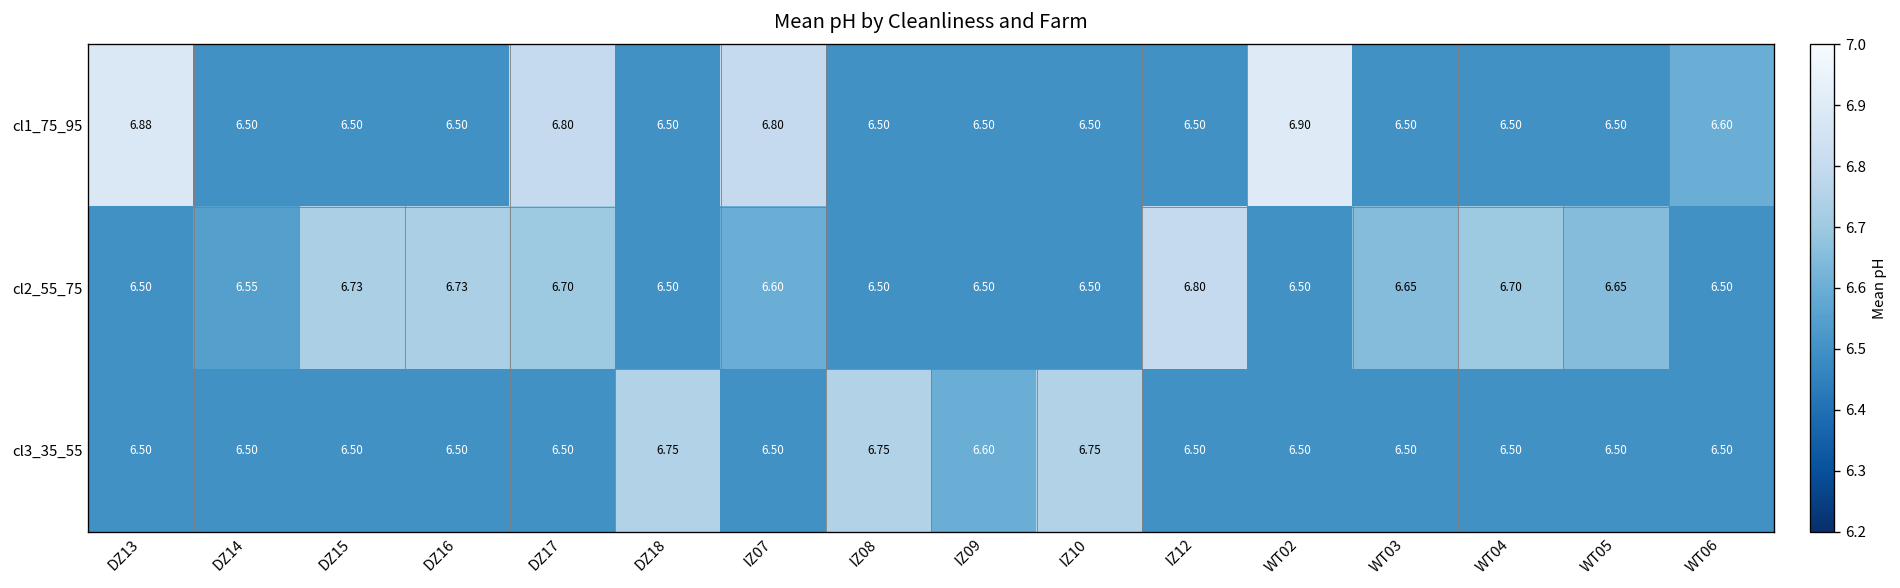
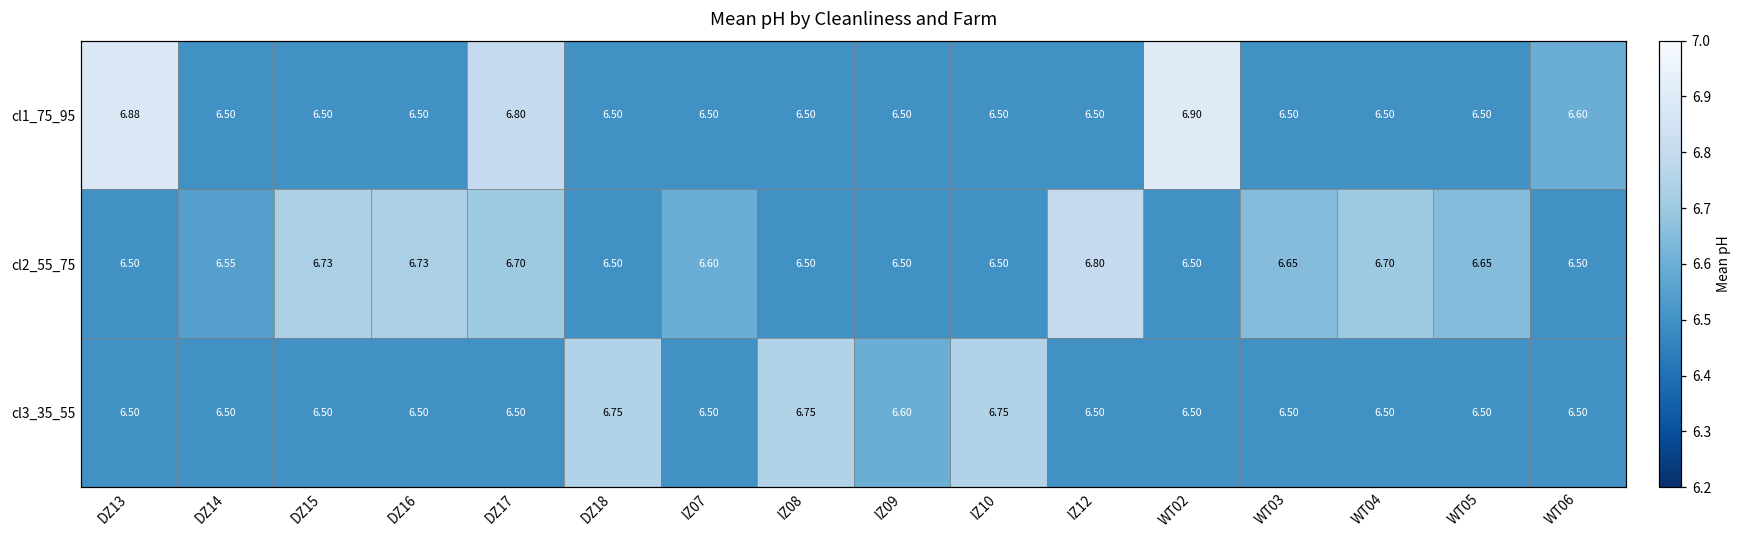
  {
    "cl1_75_95": {
      "DZ13": 6.88,
      "DZ14": 6.50,
      "DZ15": 6.50,
      "DZ16": 6.50,
      "DZ17": 6.80,
      "DZ18": 6.50,
-     "IZ07": 6.80,
+     "IZ07": 6.50,
      "IZ08": 6.50,
      "IZ09": 6.50,
      "IZ10": 6.50,
      "IZ12": 6.50,
      "WT02": 6.90,
      "WT03": 6.50,
      "WT04": 6.50,
      "WT05": 6.50,
      "WT06": 6.60
    },
    "cl2_55_75": {
      "DZ13": 6.50,
      "DZ14": 6.55,
      "DZ15": 6.73,
      "DZ16": 6.73,
      "DZ17": 6.70,
      "DZ18": 6.50,
      "IZ07": 6.60,
      "IZ08": 6.50,
      "IZ09": 6.50,
      "IZ10": 6.50,
      "IZ12": 6.80,
      "WT02": 6.50,
      "WT03": 6.65,
      "WT04": 6.70,
      "WT05": 6.65,
      "WT06": 6.50
    },
    "cl3_35_55": {
      "DZ13": 6.50,
      "DZ14": 6.50,
      "DZ15": 6.50,
      "DZ16": 6.50,
      "DZ17": 6.50,
      "DZ18": 6.75,
      "IZ07": 6.50,
      "IZ08": 6.75,
      "IZ09": 6.60,
      "IZ10": 6.75,
      "IZ12": 6.50,
      "WT02": 6.50,
      "WT03": 6.50,
      "WT04": 6.50,
      "WT05": 6.50,
      "WT06": 6.50
    }
  }
